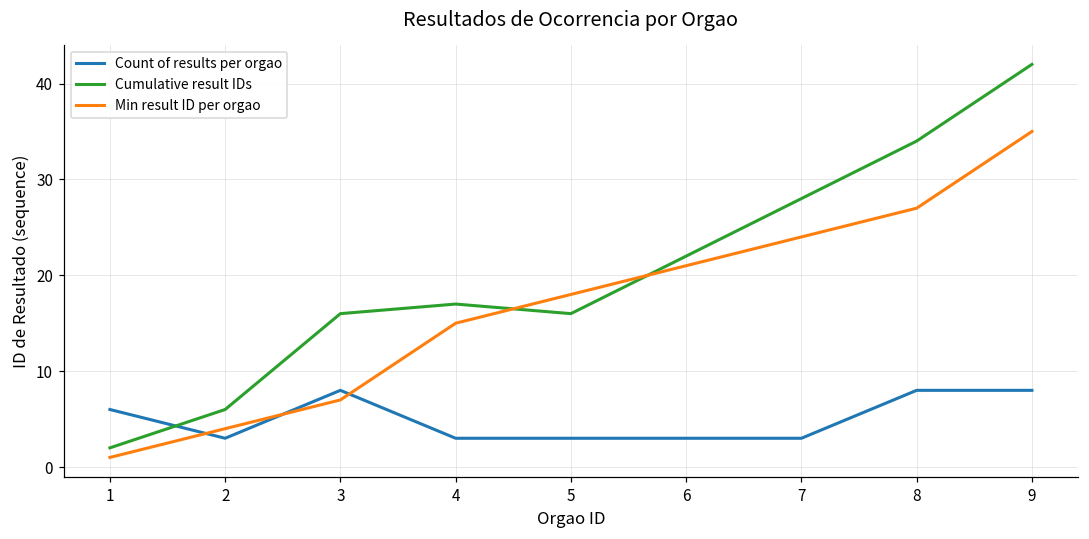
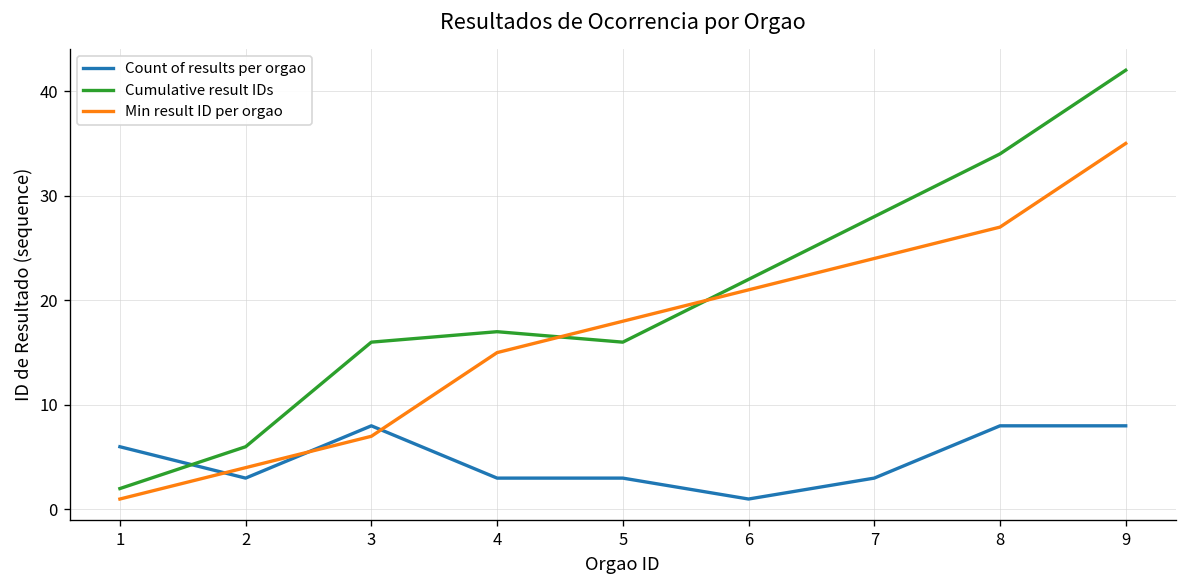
  {
    "Count of results per orgao": {
      "1": 6,
      "2": 3,
      "3": 8,
      "4": 3,
      "5": 3,
-     "6": 3,
+     "6": 1,
      "7": 3,
      "8": 8,
      "9": 8
    },
    "Cumulative result IDs": {
      "1": 2,
      "2": 6,
      "3": 16,
      "4": 17,
      "5": 16,
      "6": 22,
      "7": 28,
      "8": 34,
      "9": 42
    },
    "Min result ID per orgao": {
      "1": 1,
      "2": 4,
      "3": 7,
      "4": 15,
      "5": 18,
      "6": 21,
      "7": 24,
      "8": 27,
      "9": 35
    }
  }
